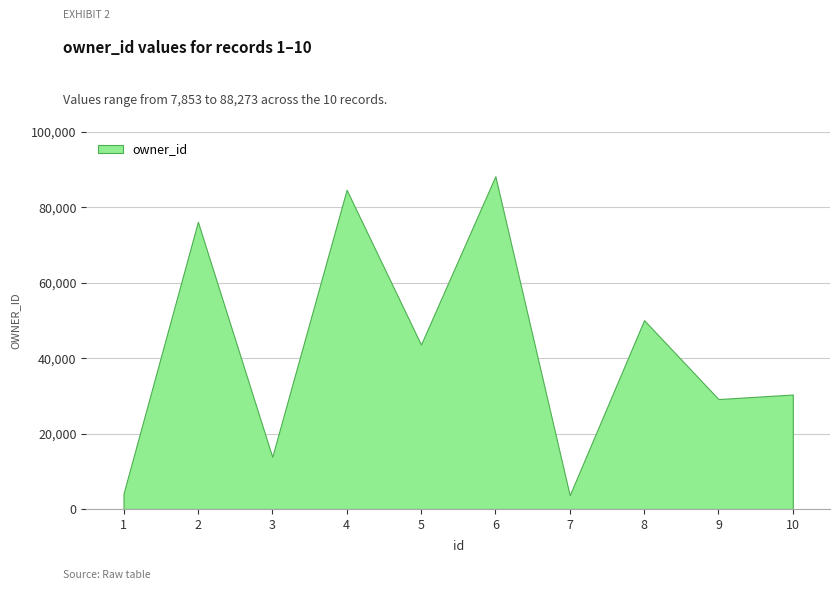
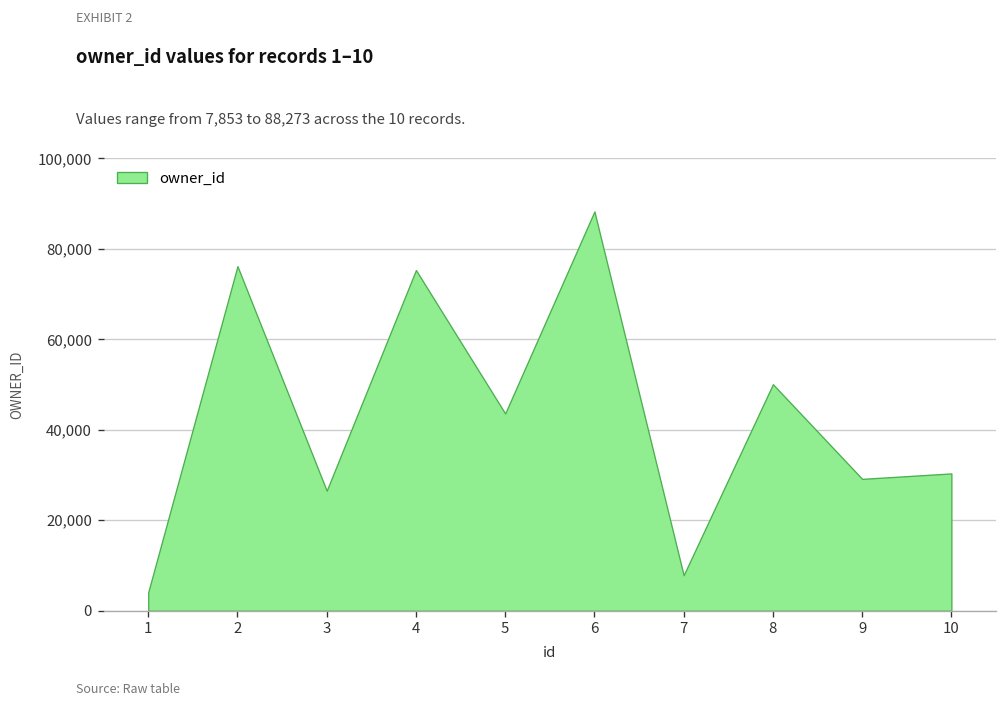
  {
    "1": "4,000",
    "2": "76,000",
-   "3": "14,000",
-   "4": "85,000",
+   "3": "27,000",
+   "4": "75,000",
    "5": "44,000",
    "6": "88,000",
-   "7": "4,000",
+   "7": "8,000",
    "8": "50,000",
    "9": "29,000",
    "10": "30,000"
  }
